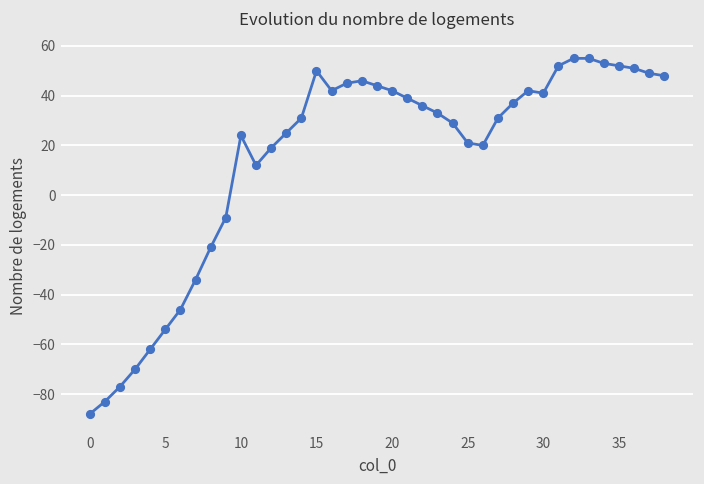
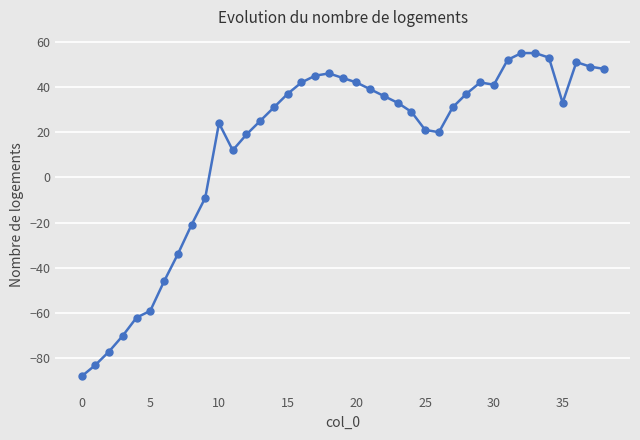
  {
    "0": -88,
-   "5": -54,
+   "5": -59,
    "10": 24,
-   "15": 50,
+   "15": 37,
    "20": 42,
    "25": 21,
    "30": 41,
-   "35": 52
+   "35": 33
  }
